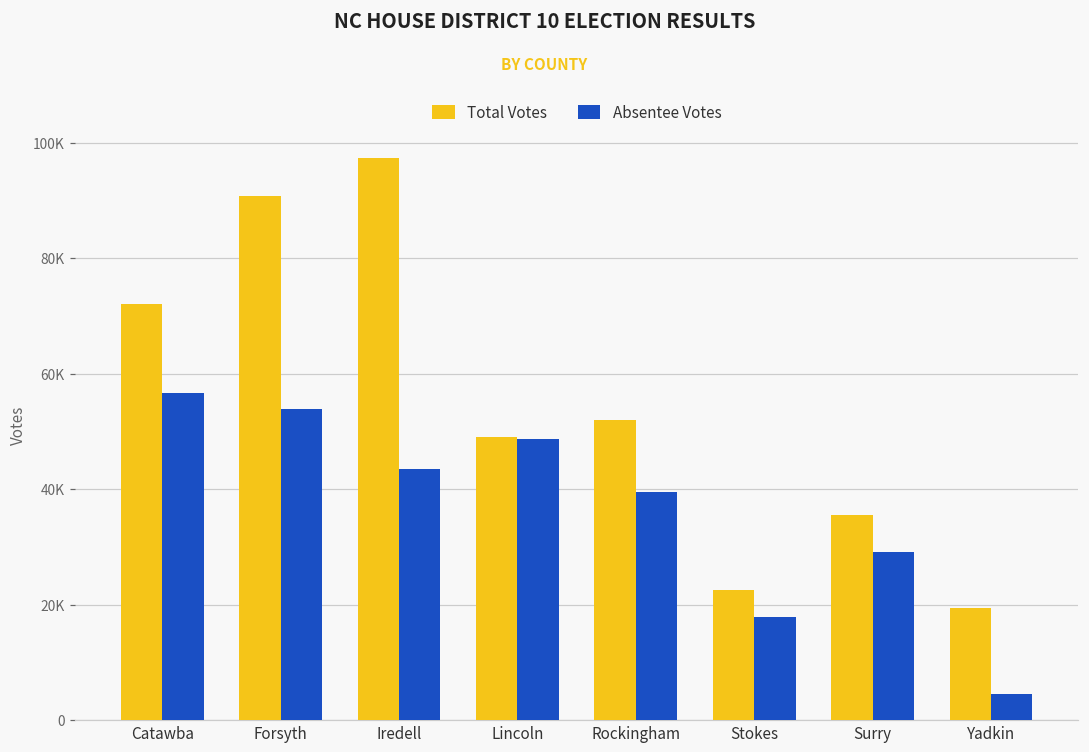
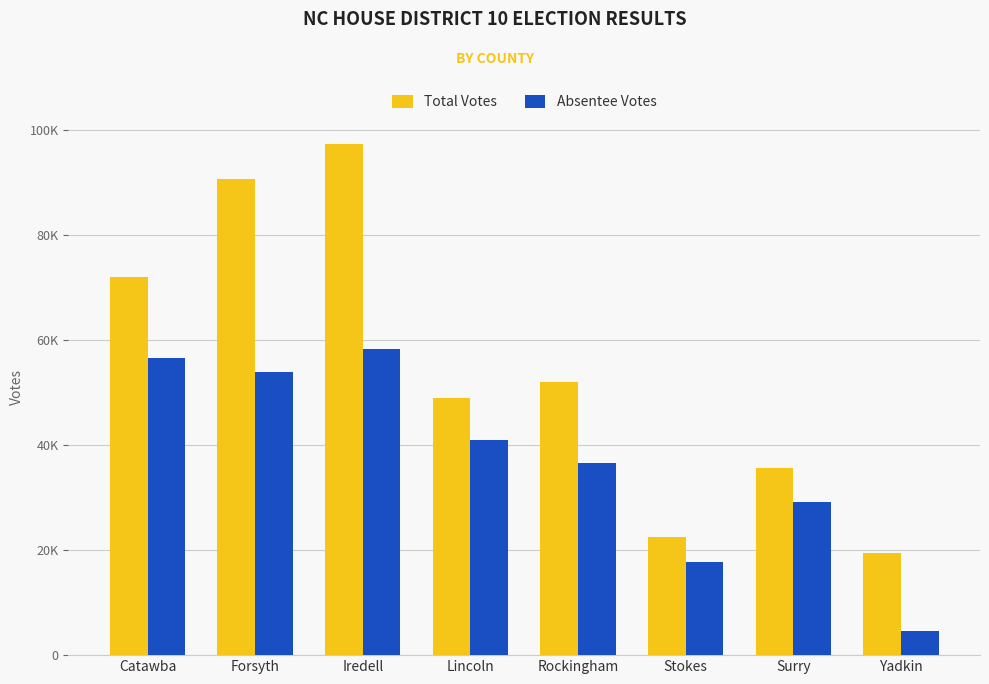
  {
    "Total Votes": {
      "Catawba": 72000,
      "Forsyth": 91000,
      "Iredell": 97000,
      "Lincoln": 49000,
      "Rockingham": 52000,
      "Stokes": 23000,
      "Surry": 36000,
      "Yadkin": 19000
    },
    "Absentee Votes": {
      "Catawba": 57000,
      "Forsyth": 54000,
-     "Iredell": 44000,
-     "Lincoln": 49000,
-     "Rockingham": 40000,
+     "Iredell": 58000,
+     "Lincoln": 41000,
+     "Rockingham": 37000,
      "Stokes": 18000,
      "Surry": 29000,
      "Yadkin": 5000
    }
  }
